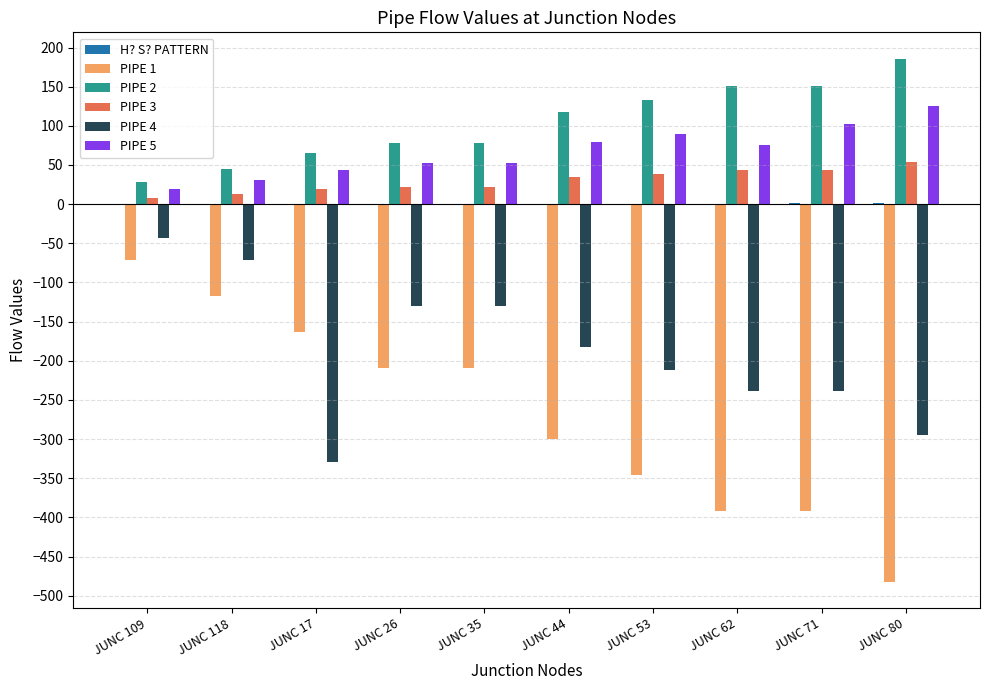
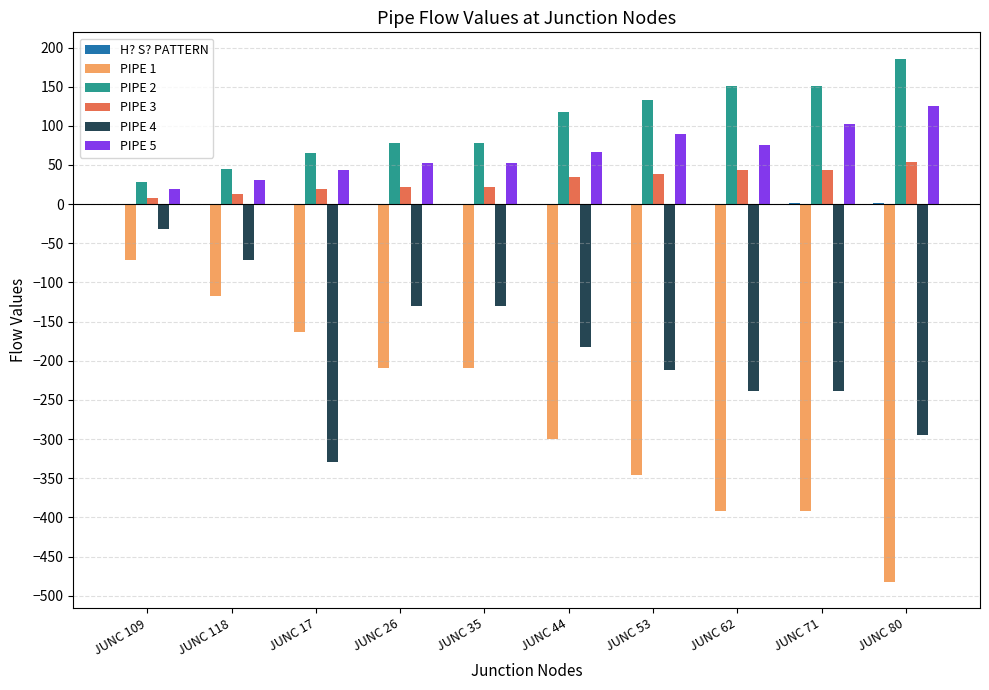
  {
    "PIPE 4": {
-     "JUNC 109": -40,
+     "JUNC 109": -30,
      "JUNC 118": -70,
      "JUNC 17": -330,
      "JUNC 26": -130,
      "JUNC 35": -130,
      "JUNC 44": -180,
      "JUNC 53": -210,
      "JUNC 62": -240,
      "JUNC 71": -240,
      "JUNC 80": -300
    },
    "PIPE 5": {
      "JUNC 109": 20,
      "JUNC 118": 30,
      "JUNC 17": 40,
      "JUNC 26": 50,
      "JUNC 35": 50,
-     "JUNC 44": 80,
+     "JUNC 44": 70,
      "JUNC 53": 90,
      "JUNC 62": 80,
      "JUNC 71": 100,
      "JUNC 80": 130
    }
  }
